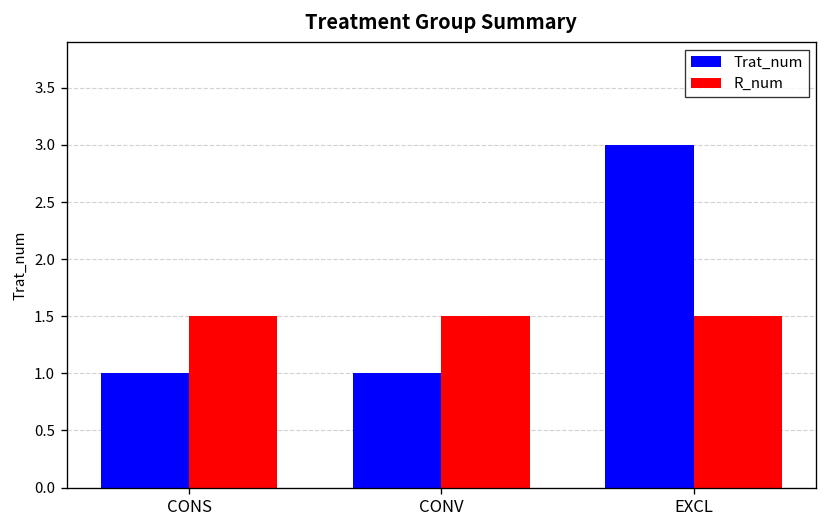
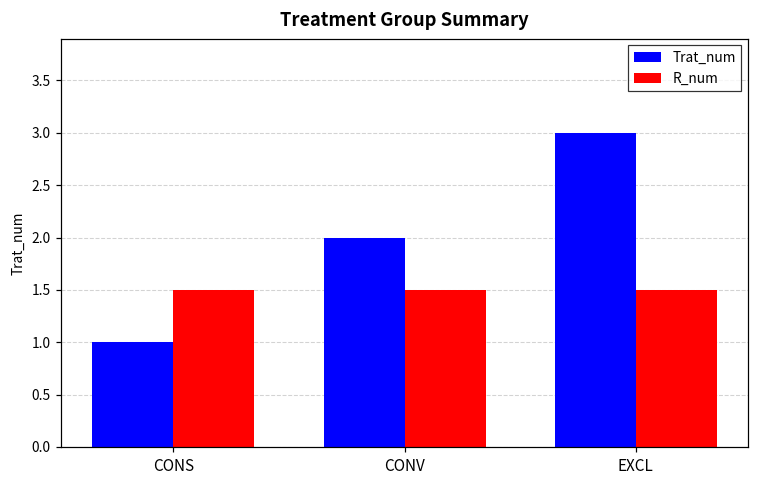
  {
    "Trat_num": {
      "CONS": 1,
-     "CONV": 1,
+     "CONV": 2,
      "EXCL": 3
    },
    "R_num": {
      "CONS": 1.5,
      "CONV": 1.5,
      "EXCL": 1.5
    }
  }
